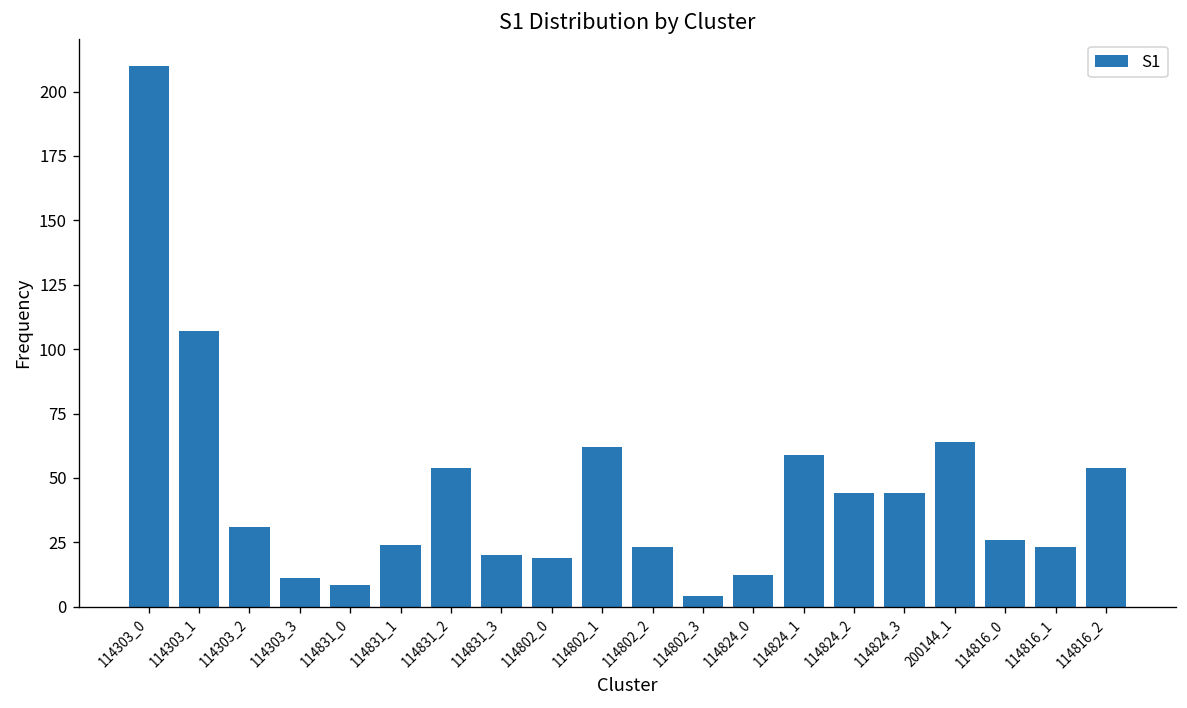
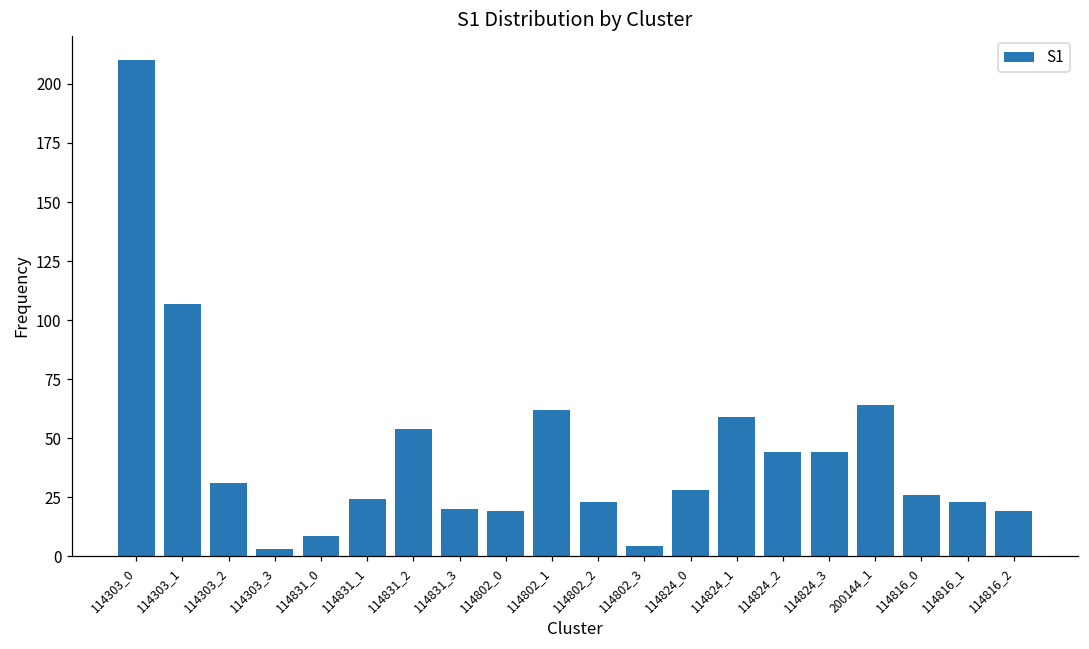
  {
    "114303_0": 210,
    "114303_1": 107,
    "114303_2": 31,
-   "114303_3": 11,
+   "114303_3": 3,
    "114831_0": 9,
    "114831_1": 24,
    "114831_2": 54,
    "114831_3": 20,
    "114802_0": 19,
    "114802_1": 62,
    "114802_2": 23,
    "114802_3": 4,
-   "114824_0": 12,
+   "114824_0": 28,
    "114824_1": 59,
    "114824_2": 44,
    "114824_3": 44,
    "200144_1": 64,
    "114816_0": 26,
    "114816_1": 23,
-   "114816_2": 54
+   "114816_2": 19
  }
